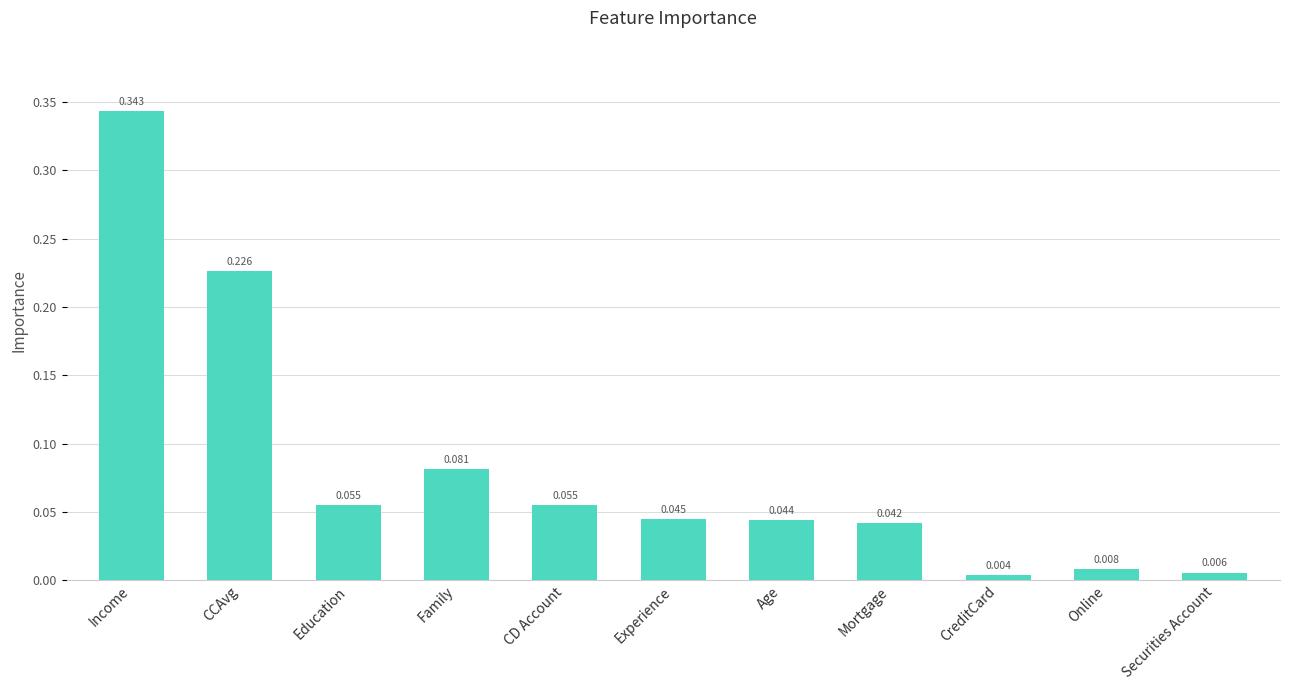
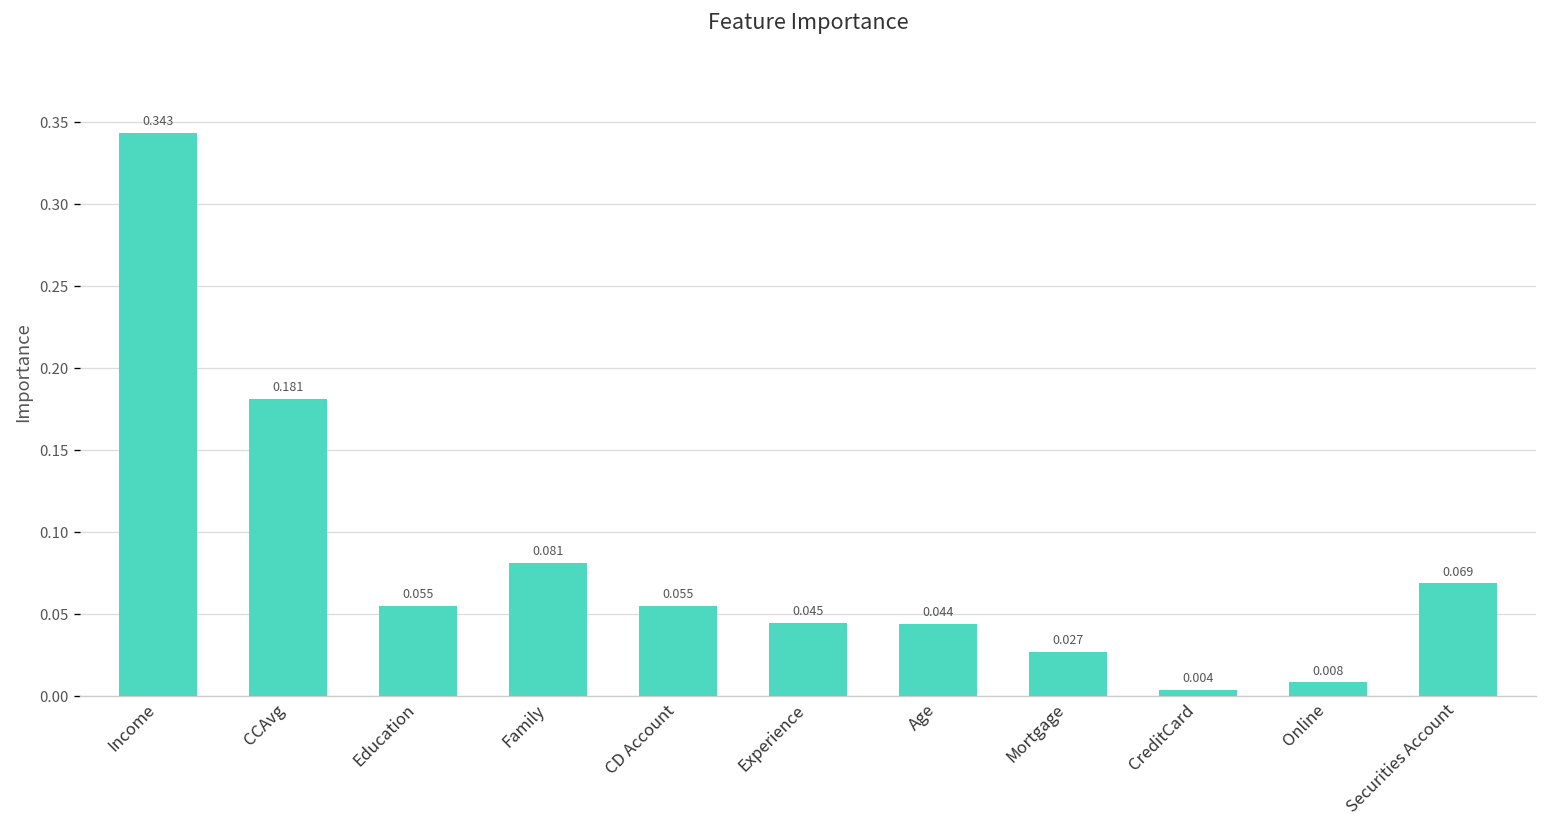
  {
    "Income": 0.343,
-   "CCAvg": 0.226,
+   "CCAvg": 0.181,
    "Education": 0.055,
    "Family": 0.081,
    "CD Account": 0.055,
    "Experience": 0.045,
    "Age": 0.044,
-   "Mortgage": 0.042,
+   "Mortgage": 0.027,
    "CreditCard": 0.004,
    "Online": 0.008,
-   "Securities Account": 0.006
+   "Securities Account": 0.069
  }
